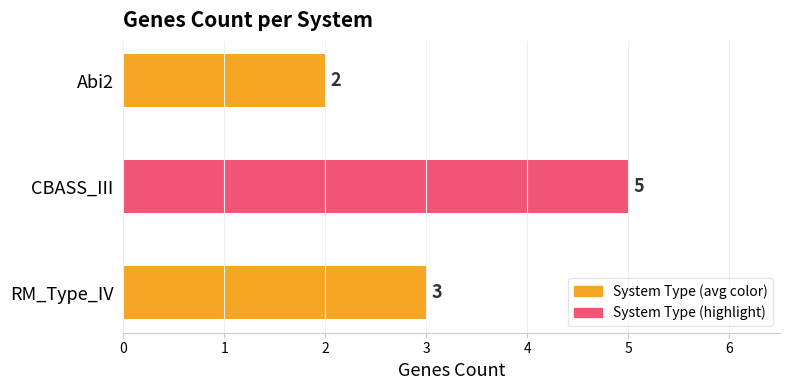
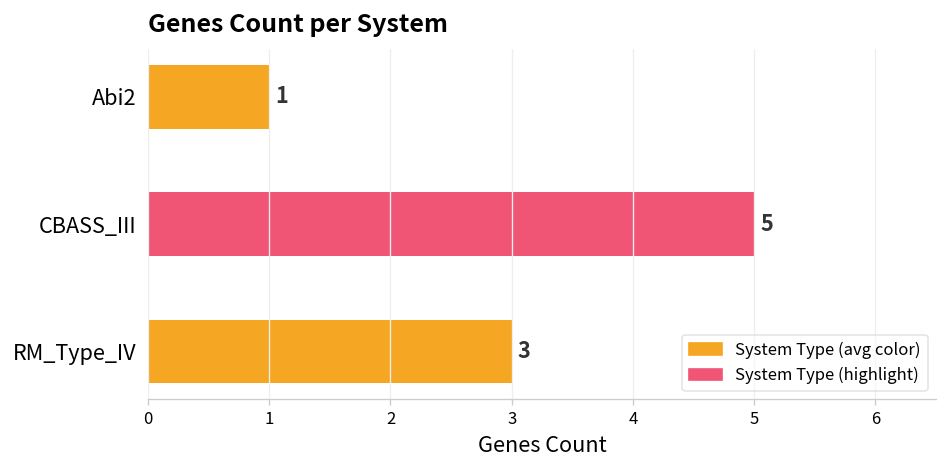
  {
-   "Abi2": 2,
+   "Abi2": 1,
    "CBASS_III": 5,
    "RM_Type_IV": 3
  }
